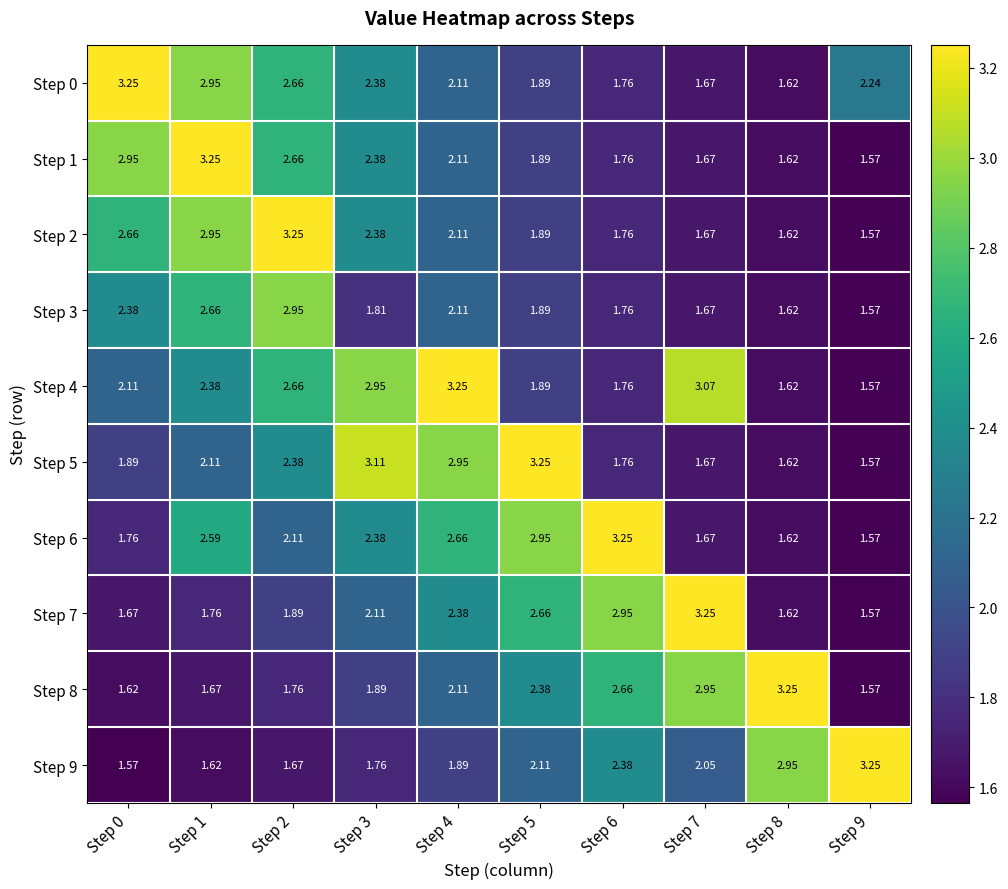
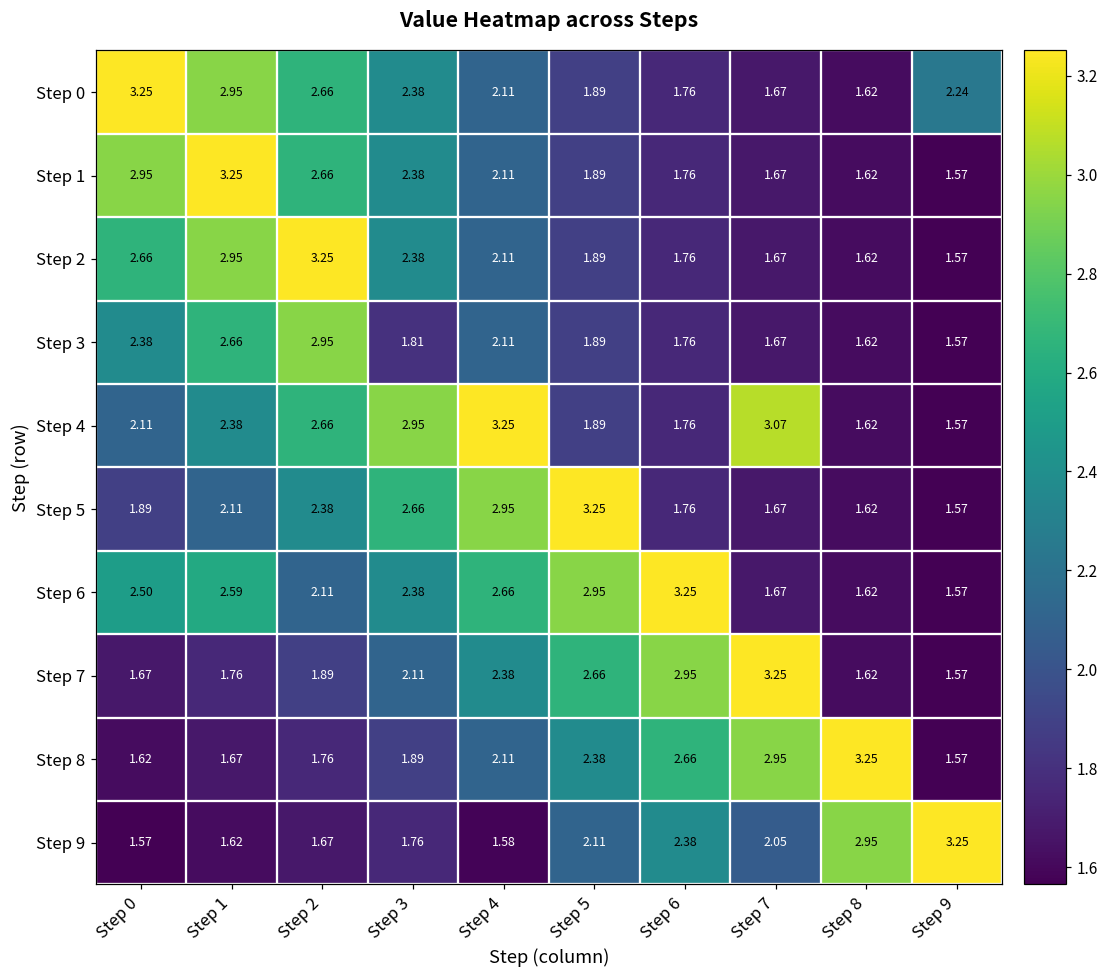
  {
    "Step 0": {
      "Step 0": 3.25,
      "Step 1": 2.95,
      "Step 2": 2.66,
      "Step 3": 2.38,
      "Step 4": 2.11,
      "Step 5": 1.89,
      "Step 6": 1.76,
      "Step 7": 1.67,
      "Step 8": 1.62,
      "Step 9": 2.24
    },
    "Step 1": {
      "Step 0": 2.95,
      "Step 1": 3.25,
      "Step 2": 2.66,
      "Step 3": 2.38,
      "Step 4": 2.11,
      "Step 5": 1.89,
      "Step 6": 1.76,
      "Step 7": 1.67,
      "Step 8": 1.62,
      "Step 9": 1.57
    },
    "Step 2": {
      "Step 0": 2.66,
      "Step 1": 2.95,
      "Step 2": 3.25,
      "Step 3": 2.38,
      "Step 4": 2.11,
      "Step 5": 1.89,
      "Step 6": 1.76,
      "Step 7": 1.67,
      "Step 8": 1.62,
      "Step 9": 1.57
    },
    "Step 3": {
      "Step 0": 2.38,
      "Step 1": 2.66,
      "Step 2": 2.95,
      "Step 3": 1.81,
      "Step 4": 2.11,
      "Step 5": 1.89,
      "Step 6": 1.76,
      "Step 7": 1.67,
      "Step 8": 1.62,
      "Step 9": 1.57
    },
    "Step 4": {
      "Step 0": 2.11,
      "Step 1": 2.38,
      "Step 2": 2.66,
      "Step 3": 2.95,
      "Step 4": 3.25,
      "Step 5": 1.89,
      "Step 6": 1.76,
      "Step 7": 3.07,
      "Step 8": 1.62,
      "Step 9": 1.57
    },
    "Step 5": {
      "Step 0": 1.89,
      "Step 1": 2.11,
      "Step 2": 2.38,
-     "Step 3": 3.11,
+     "Step 3": 2.66,
      "Step 4": 2.95,
      "Step 5": 3.25,
      "Step 6": 1.76,
      "Step 7": 1.67,
      "Step 8": 1.62,
      "Step 9": 1.57
    },
    "Step 6": {
-     "Step 0": 1.76,
+     "Step 0": 2.50,
      "Step 1": 2.59,
      "Step 2": 2.11,
      "Step 3": 2.38,
      "Step 4": 2.66,
      "Step 5": 2.95,
      "Step 6": 3.25,
      "Step 7": 1.67,
      "Step 8": 1.62,
      "Step 9": 1.57
    },
    "Step 7": {
      "Step 0": 1.67,
      "Step 1": 1.76,
      "Step 2": 1.89,
      "Step 3": 2.11,
      "Step 4": 2.38,
      "Step 5": 2.66,
      "Step 6": 2.95,
      "Step 7": 3.25,
      "Step 8": 1.62,
      "Step 9": 1.57
    },
    "Step 8": {
      "Step 0": 1.62,
      "Step 1": 1.67,
      "Step 2": 1.76,
      "Step 3": 1.89,
      "Step 4": 2.11,
      "Step 5": 2.38,
      "Step 6": 2.66,
      "Step 7": 2.95,
      "Step 8": 3.25,
      "Step 9": 1.57
    },
    "Step 9": {
      "Step 0": 1.57,
      "Step 1": 1.62,
      "Step 2": 1.67,
      "Step 3": 1.76,
-     "Step 4": 1.89,
+     "Step 4": 1.58,
      "Step 5": 2.11,
      "Step 6": 2.38,
      "Step 7": 2.05,
      "Step 8": 2.95,
      "Step 9": 3.25
    }
  }
